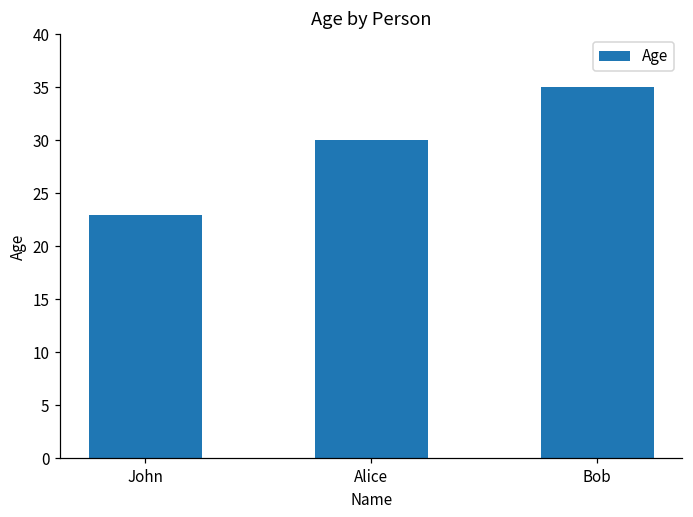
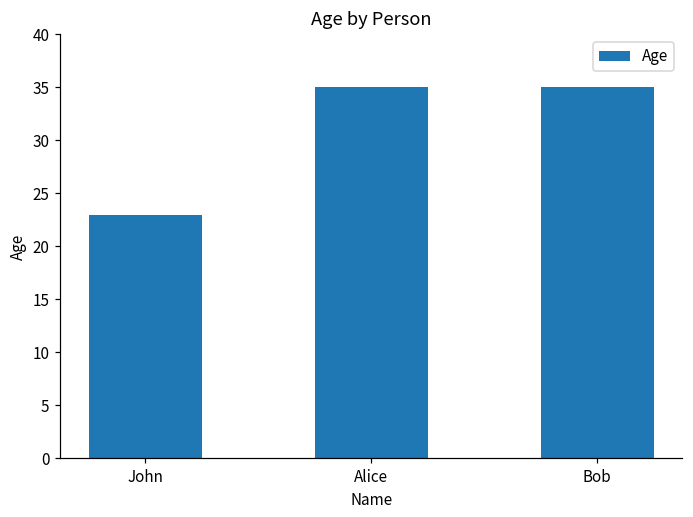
  {
    "John": 23,
-   "Alice": 30,
+   "Alice": 35,
    "Bob": 35
  }
